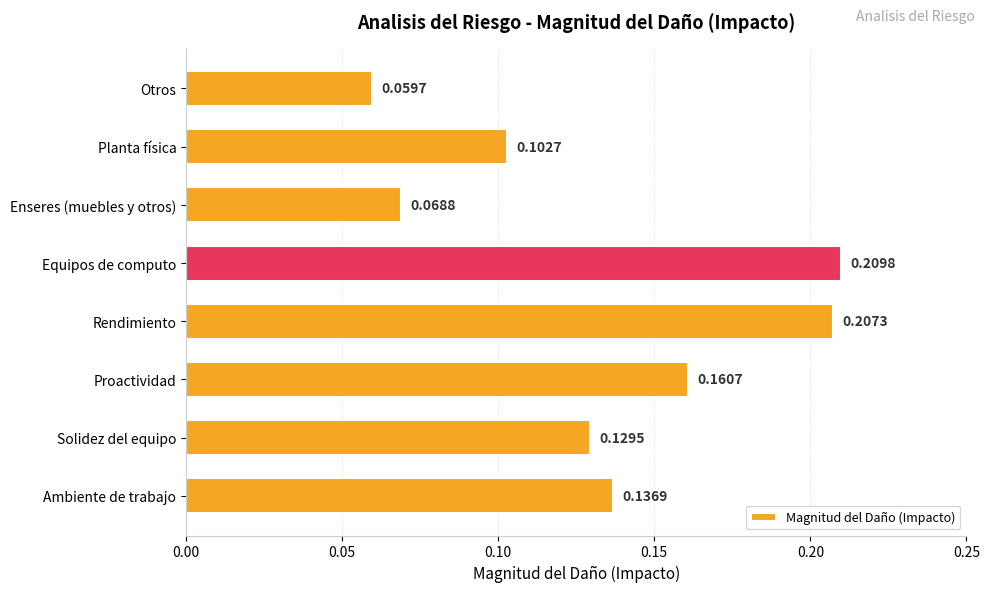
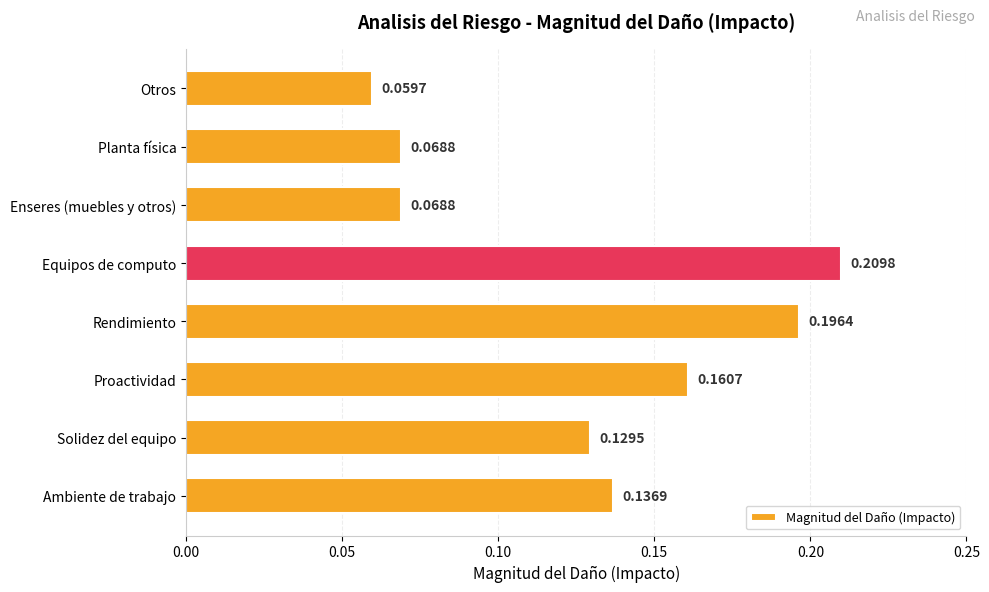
  {
    "Otros": 0.0597,
-   "Planta física": 0.1027,
+   "Planta física": 0.0688,
    "Enseres (muebles y otros)": 0.0688,
    "Equipos de computo": 0.2098,
-   "Rendimiento": 0.2073,
+   "Rendimiento": 0.1964,
    "Proactividad": 0.1607,
    "Solidez del equipo": 0.1295,
    "Ambiente de trabajo": 0.1369
  }
